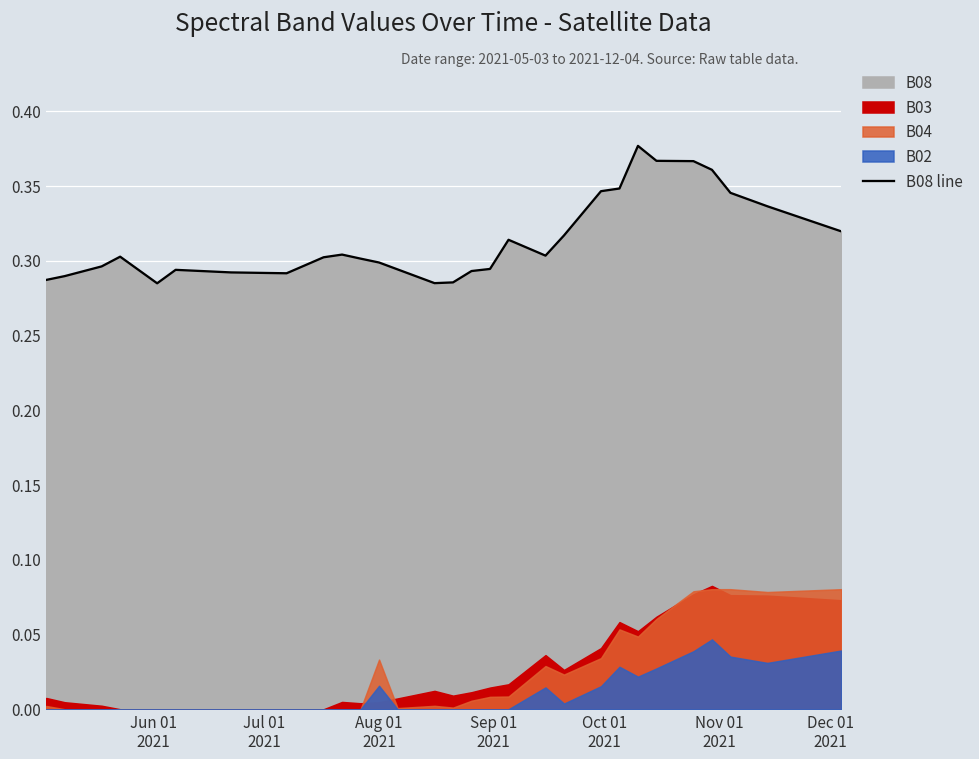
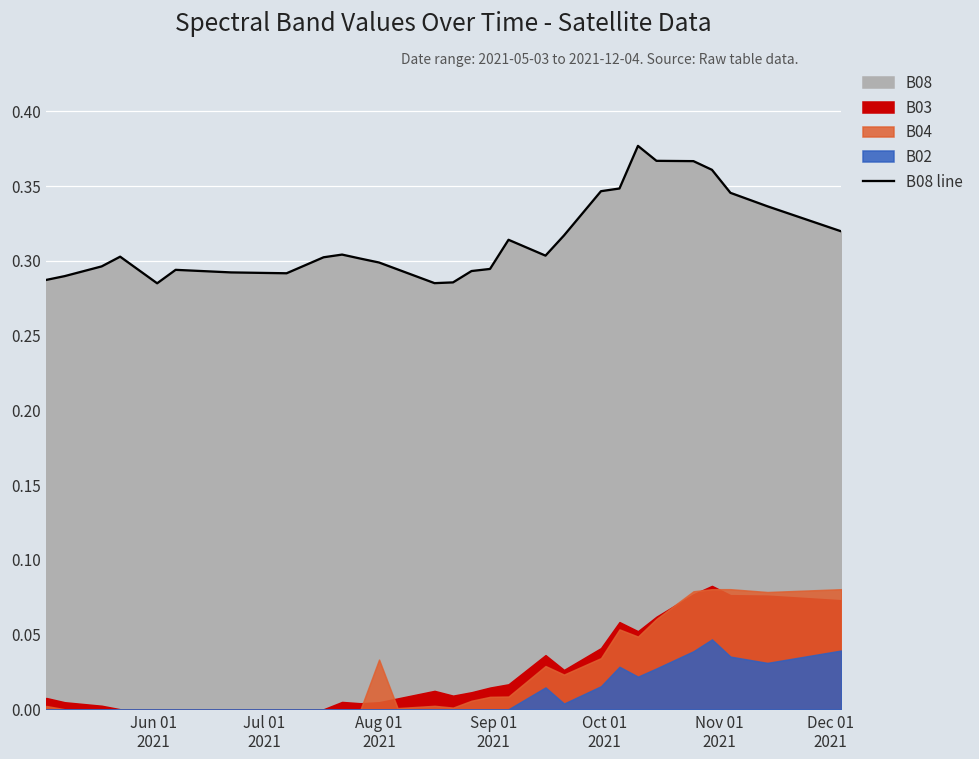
  {
    "B08": {
      "Aug 01 2021": 0.299
    },
    "B03": {
      "Aug 01 2021": 0.005
    },
    "B04": {
      "Aug 01 2021": 0.033
    },
    "B02": {
-     "Aug 01 2021": 0.016
+     "Aug 01 2021": 0.000
    }
  }
